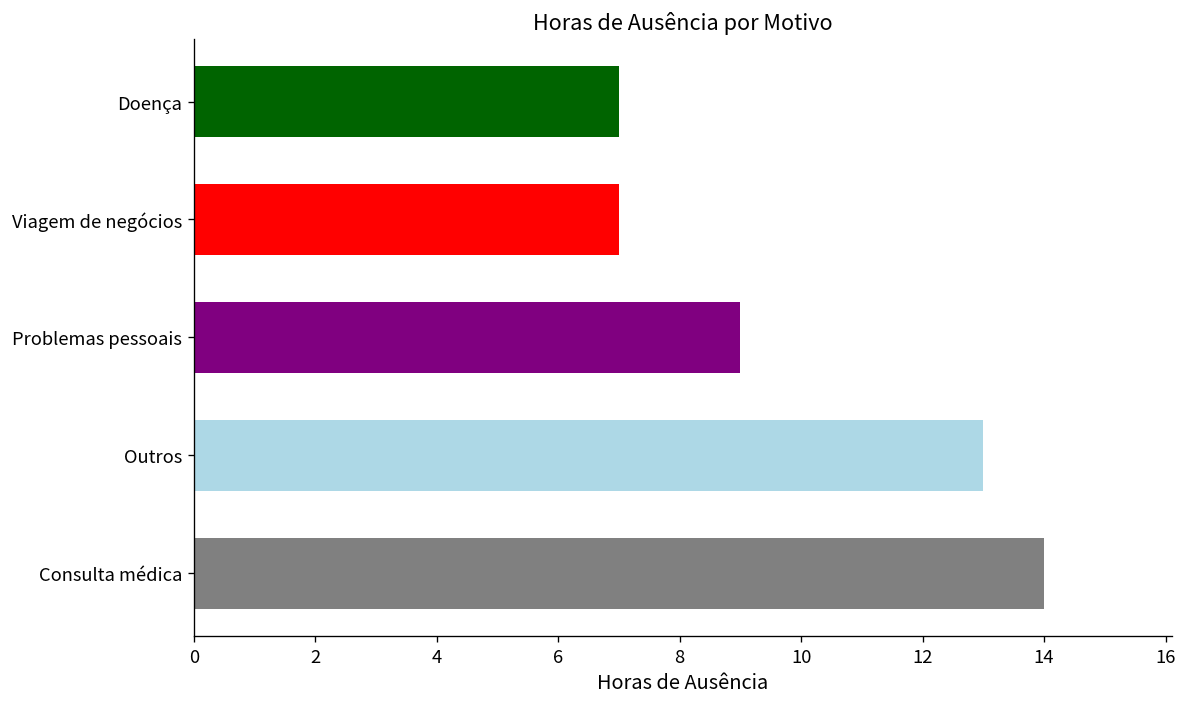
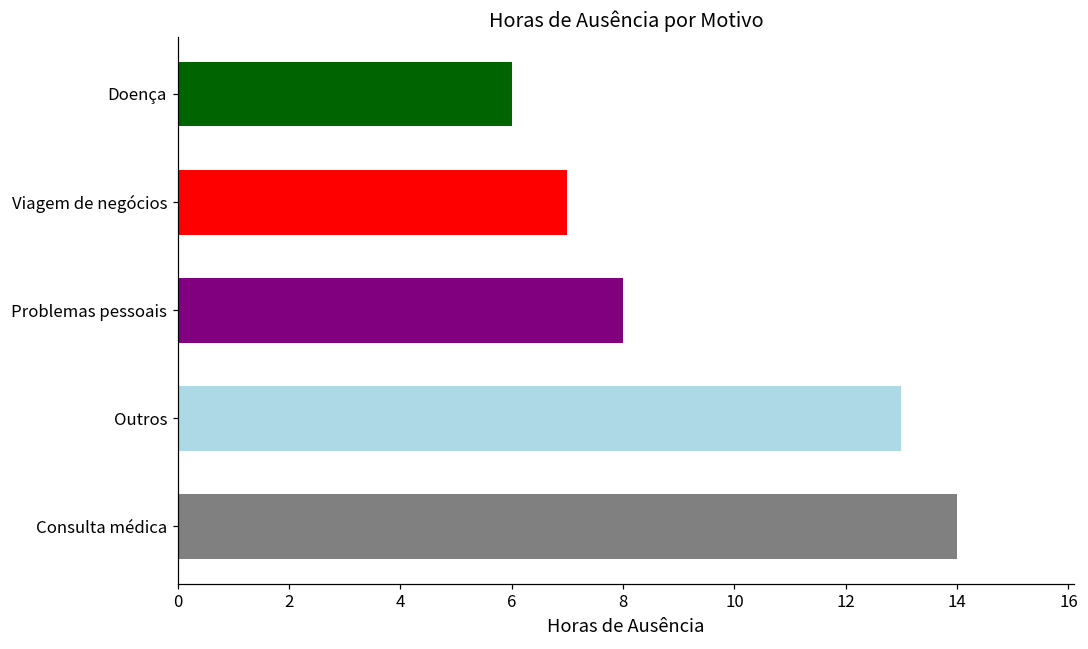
  {
-   "Doença": 7,
+   "Doença": 6,
    "Viagem de negócios": 7,
-   "Problemas pessoais": 9,
+   "Problemas pessoais": 8,
    "Outros": 13,
    "Consulta médica": 14
  }
